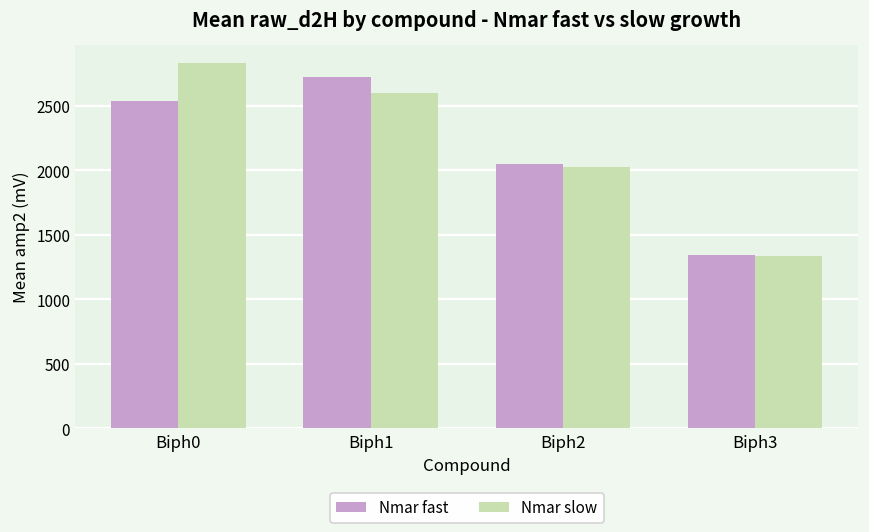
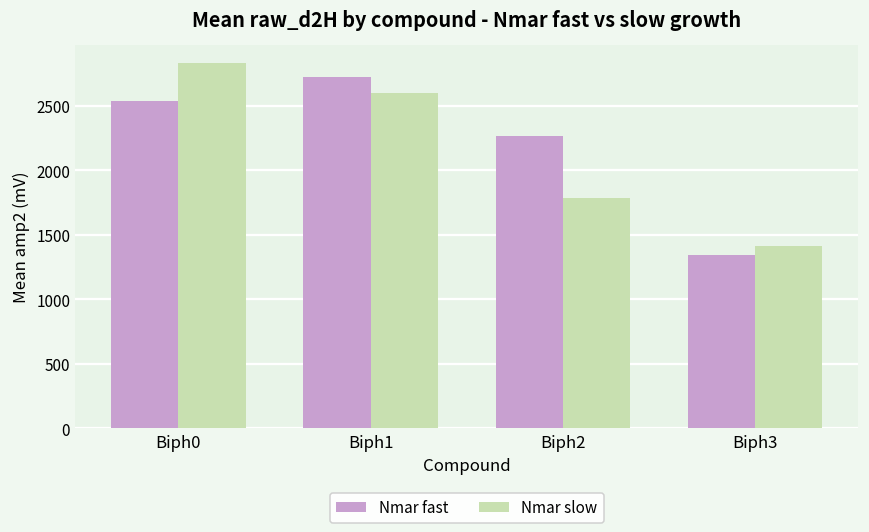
  {
    "Nmar fast": {
      "Biph0": 2540,
      "Biph1": 2720,
-     "Biph2": 2050,
+     "Biph2": 2260,
      "Biph3": 1340
    },
    "Nmar slow": {
      "Biph0": 2830,
      "Biph1": 2600,
-     "Biph2": 2020,
-     "Biph3": 1330
+     "Biph2": 1790,
+     "Biph3": 1410
    }
  }
